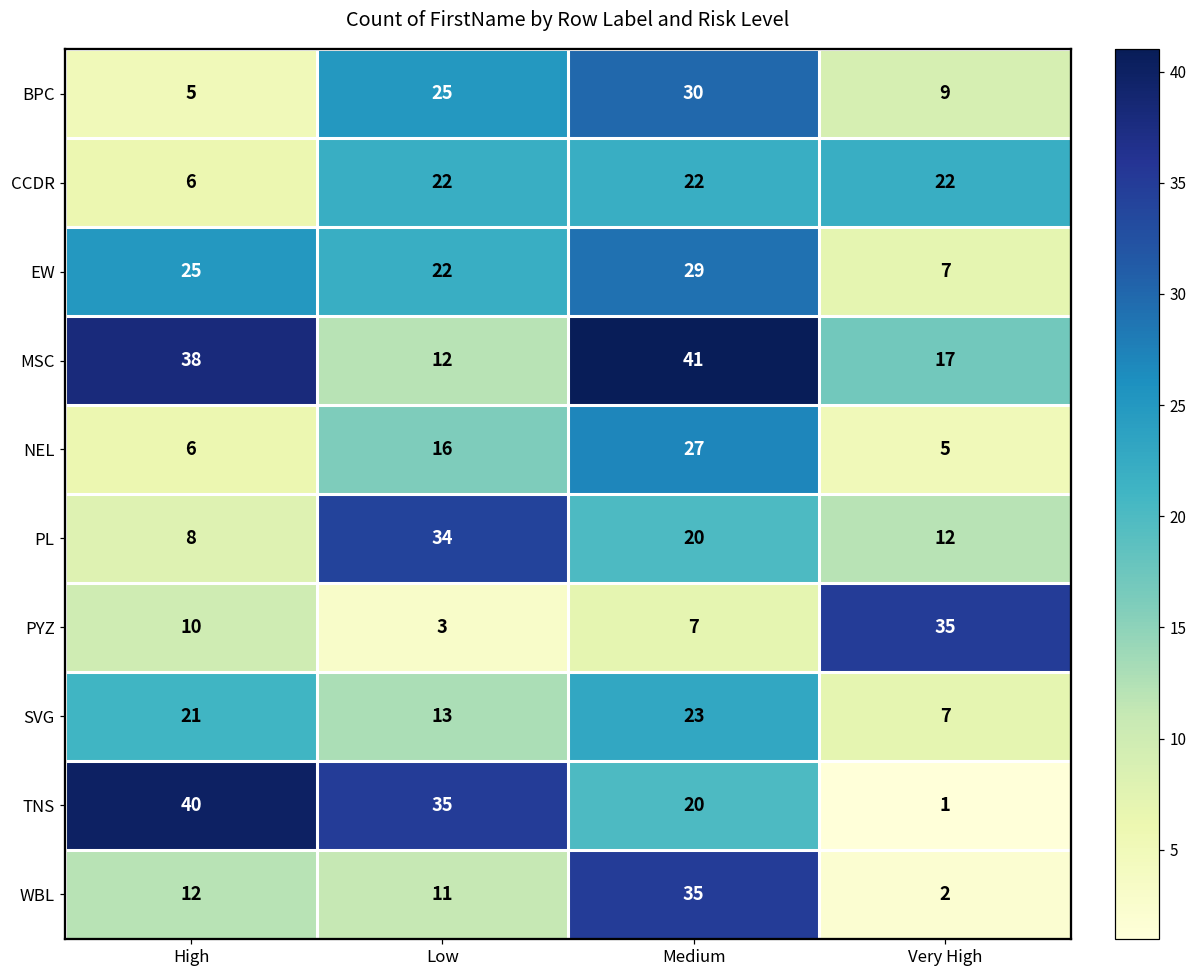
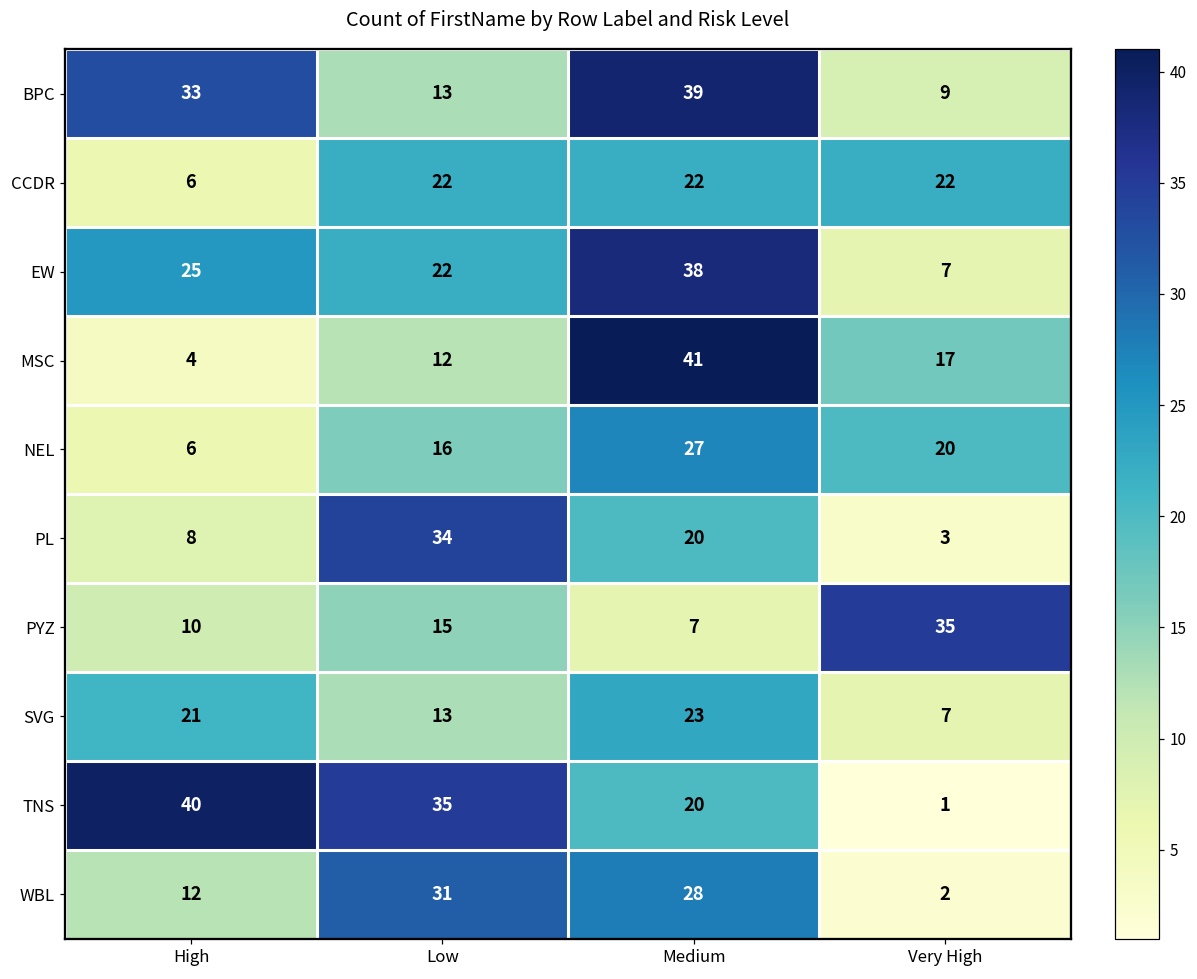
  {
    "BPC": {
-     "High": 5,
-     "Low": 25,
-     "Medium": 30,
+     "High": 33,
+     "Low": 13,
+     "Medium": 39,
      "Very High": 9
    },
    "CCDR": {
      "High": 6,
      "Low": 22,
      "Medium": 22,
      "Very High": 22
    },
    "EW": {
      "High": 25,
      "Low": 22,
-     "Medium": 29,
+     "Medium": 38,
      "Very High": 7
    },
    "MSC": {
-     "High": 38,
+     "High": 4,
      "Low": 12,
      "Medium": 41,
      "Very High": 17
    },
    "NEL": {
      "High": 6,
      "Low": 16,
      "Medium": 27,
-     "Very High": 5
+     "Very High": 20
    },
    "PL": {
      "High": 8,
      "Low": 34,
      "Medium": 20,
-     "Very High": 12
+     "Very High": 3
    },
    "PYZ": {
      "High": 10,
-     "Low": 3,
+     "Low": 15,
      "Medium": 7,
      "Very High": 35
    },
    "SVG": {
      "High": 21,
      "Low": 13,
      "Medium": 23,
      "Very High": 7
    },
    "TNS": {
      "High": 40,
      "Low": 35,
      "Medium": 20,
      "Very High": 1
    },
    "WBL": {
      "High": 12,
-     "Low": 11,
-     "Medium": 35,
+     "Low": 31,
+     "Medium": 28,
      "Very High": 2
    }
  }
